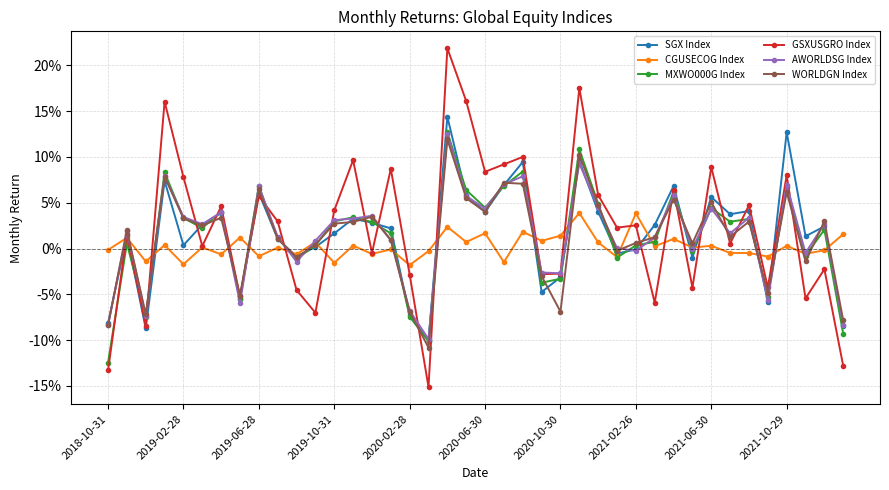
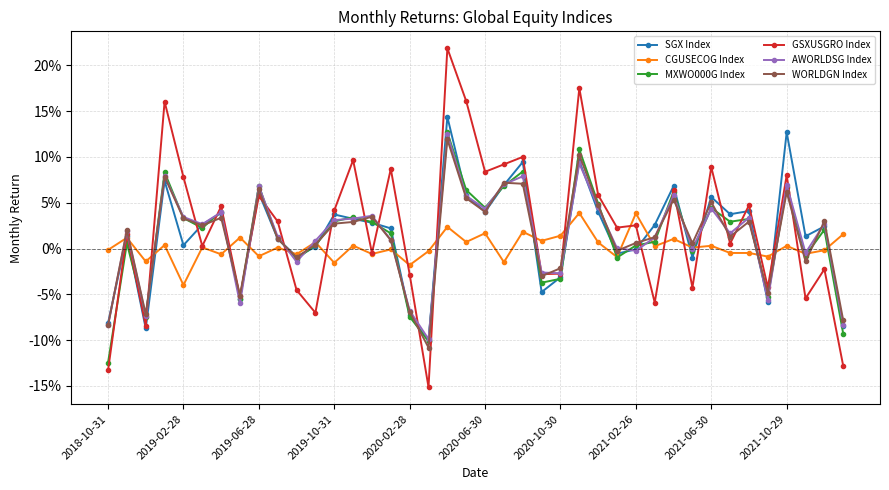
  {
    "SGX Index": {
      "2019-02-28": "0%",
      "2019-06-28": "6%",
-     "2019-10-31": "2%",
+     "2019-10-31": "4%",
      "2021-06-30": "6%",
      "2021-10-29": "13%"
    },
    "CGUSECOG Index": {
      "2018-10-31": "0%",
-     "2019-02-28": "-2%",
+     "2019-02-28": "-4%",
      "2019-06-28": "-1%",
      "2019-10-31": "-2%",
      "2020-02-28": "-2%",
      "2020-06-30": "2%",
      "2020-10-30": "1%",
      "2021-02-26": "4%",
      "2021-06-30": "0%",
      "2021-10-29": "0%"
    },
    "MXWO000G Index": {
      "2018-10-31": "-12%"
    },
    "GSXUSGRO Index": {
      "2018-10-31": "-13%",
      "2019-02-28": "8%",
      "2019-06-28": "6%",
      "2019-10-31": "4%",
      "2020-02-28": "-3%",
      "2020-06-30": "8%",
      "2021-02-26": "3%",
      "2021-06-30": "9%",
      "2021-10-29": "8%"
    },
    "WORLDGN Index": {
      "2019-06-28": "6%",
-     "2020-10-30": "-7%",
+     "2020-10-30": "-2%",
      "2021-06-30": "5%",
      "2021-10-29": "6%"
    }
  }
